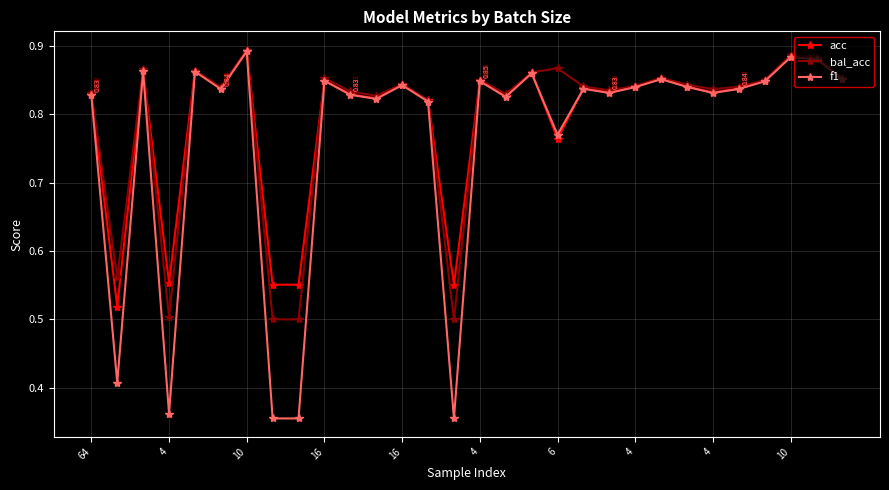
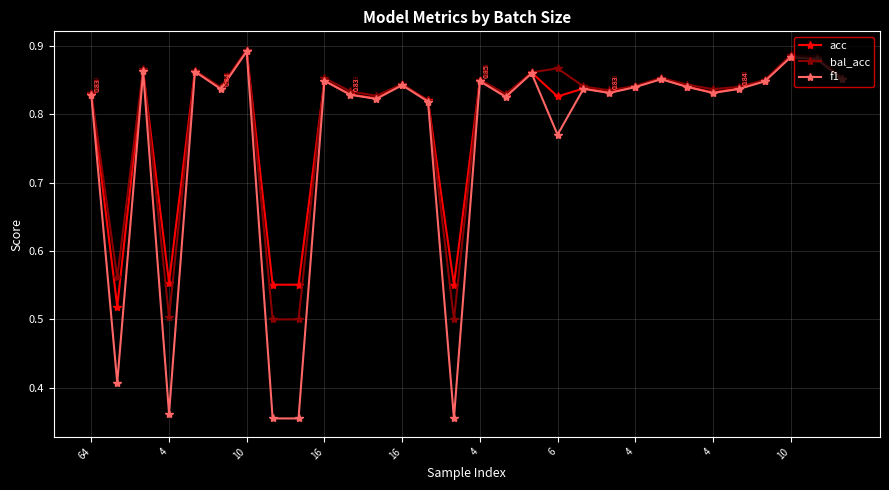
  {
    "acc": {
-     "6": 0.76
+     "6": 0.83
    },
    "bal_acc": {
      "6": 0.87
    },
    "f1": {
      "6": 0.77
    }
  }
